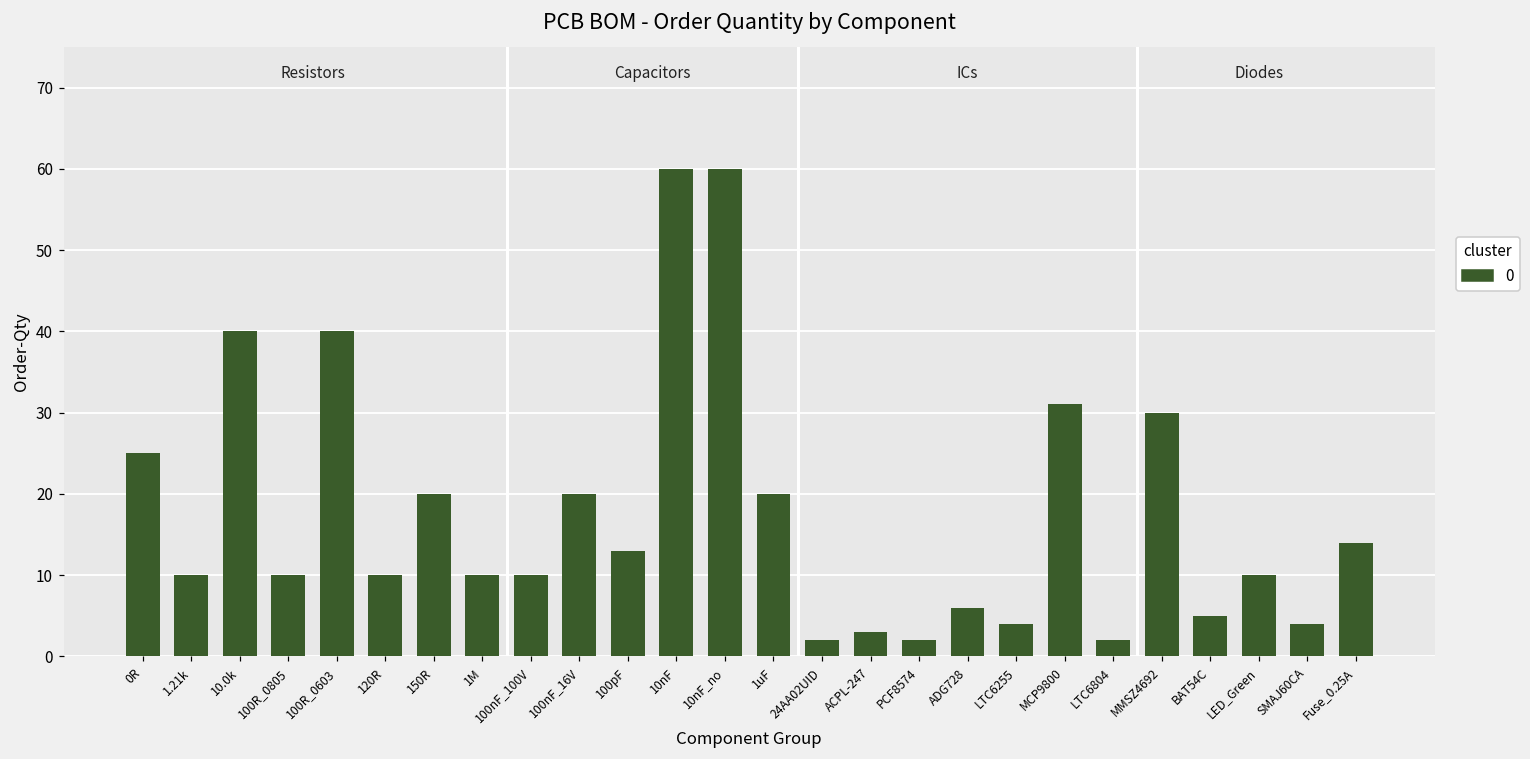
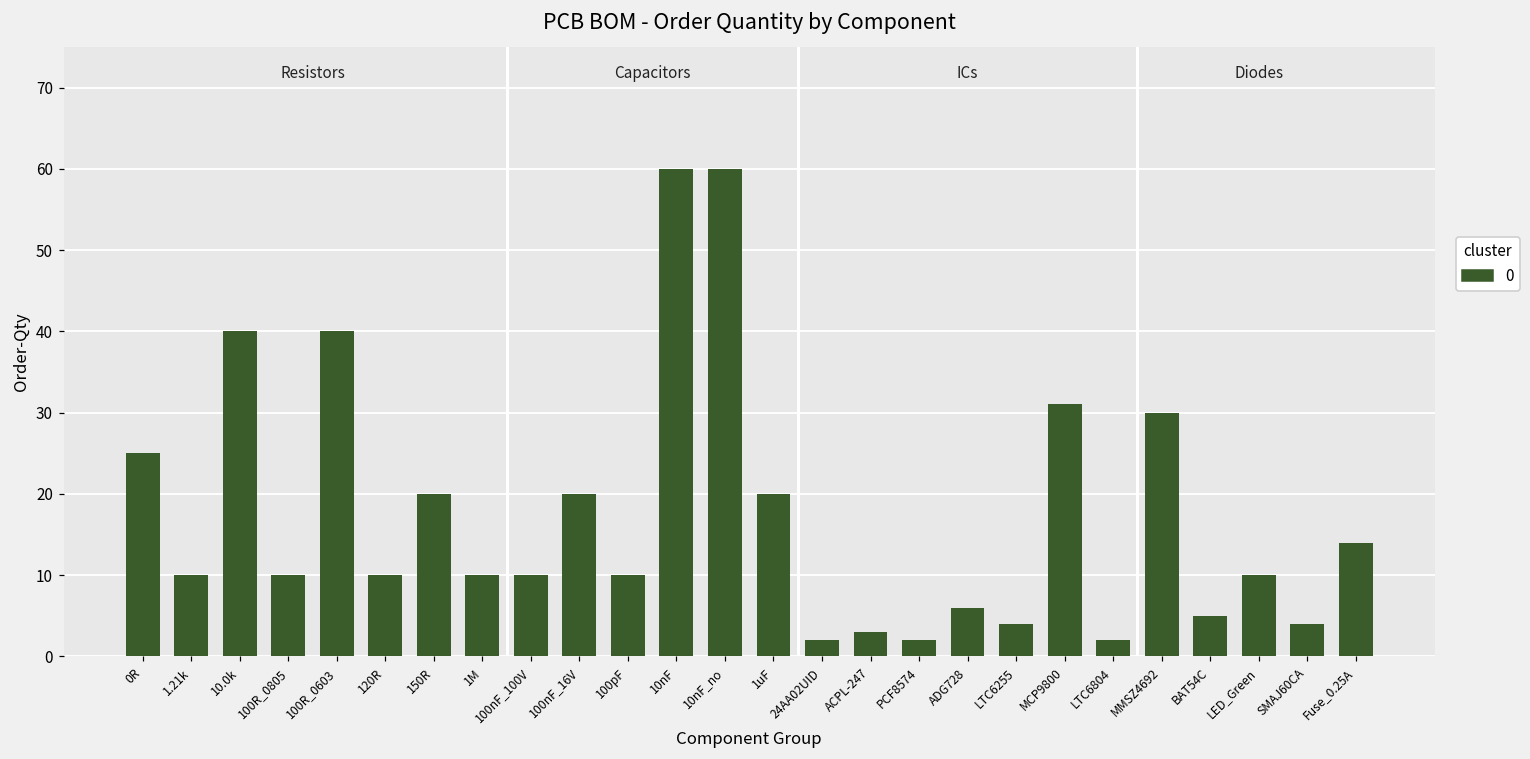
  {
    "0R": 25,
    "1.21k": 10,
    "10.0k": 40,
    "100R_0805": 10,
    "100R_0603": 40,
    "120R": 10,
    "150R": 20,
    "1M": 10,
    "100nF_100V": 10,
    "100nF_16V": 20,
-   "100pF": 13,
+   "100pF": 10,
    "10nF": 60,
    "10nF_no": 60,
    "1uF": 20,
    "24AA02UID": 2,
    "ACPL-247": 3,
    "PCF8574": 2,
    "ADG728": 6,
    "LTC6255": 4,
    "MCP9800": 31,
    "LTC6804": 2,
    "MMSZ4692": 30,
    "BAT54C": 5,
    "LED_Green": 10,
    "SMAJ60CA": 4,
    "Fuse_0.25A": 14
  }
